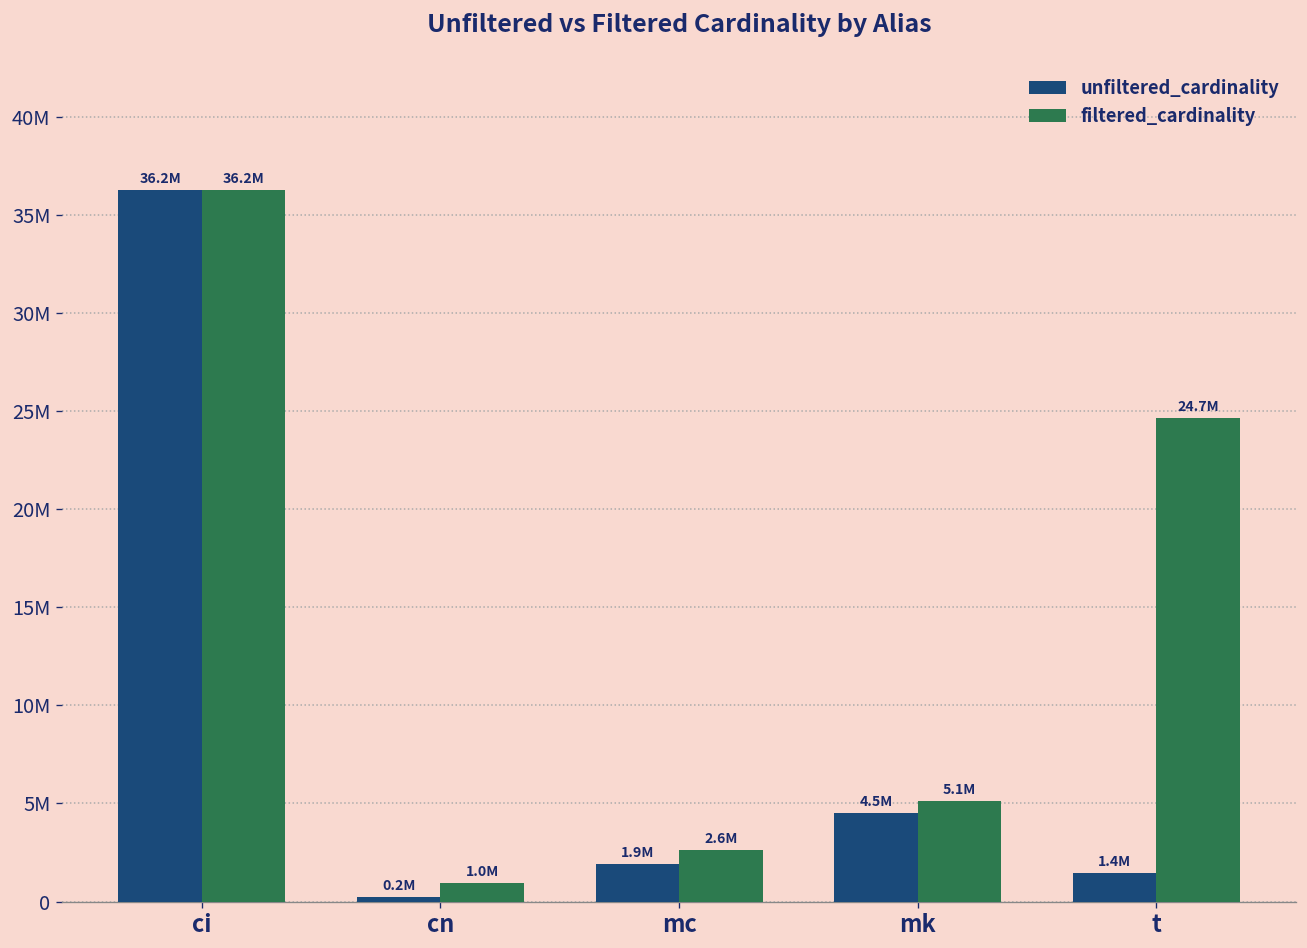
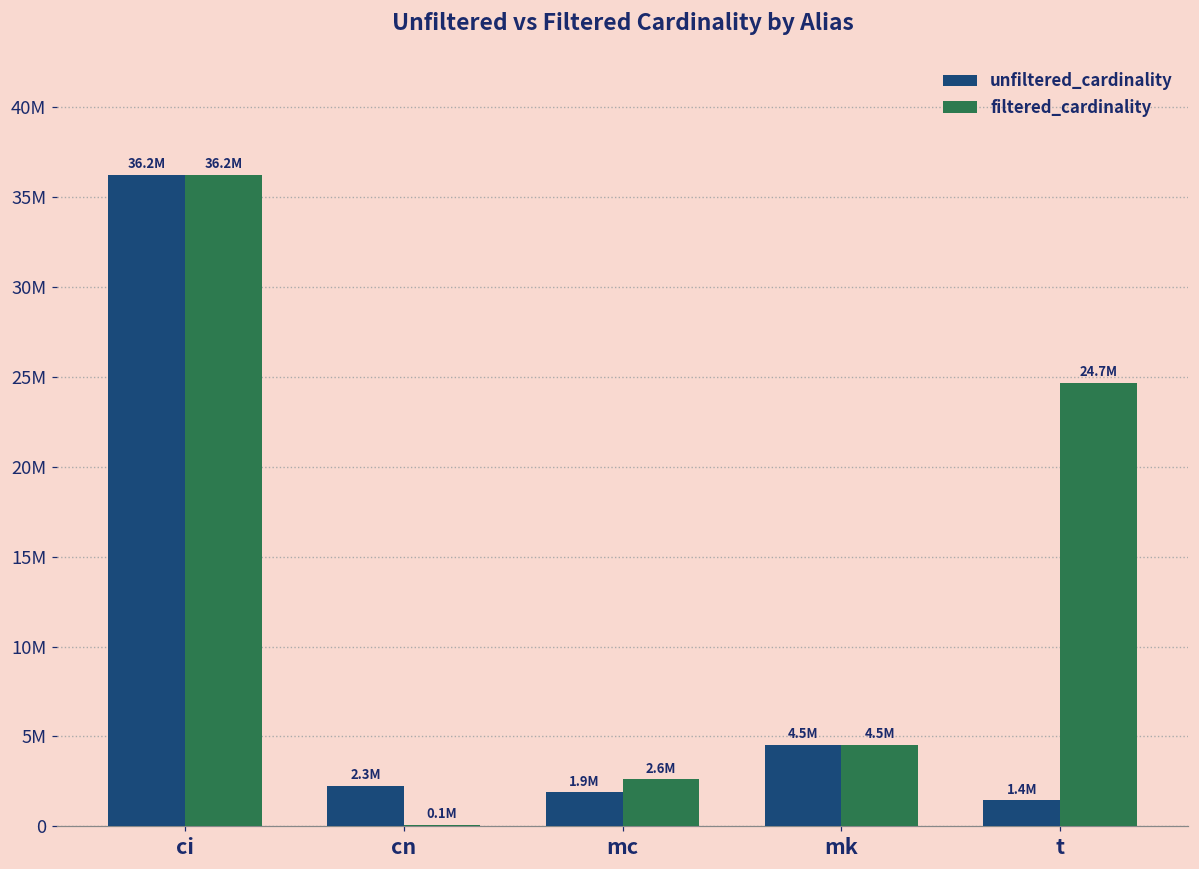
  {
    "unfiltered_cardinality": {
      "ci": "36.2M",
-     "cn": "0.2M",
+     "cn": "2.3M",
      "mc": "1.9M",
      "mk": "4.5M",
      "t": "1.4M"
    },
    "filtered_cardinality": {
      "ci": "36.2M",
-     "cn": "1.0M",
+     "cn": "0.1M",
      "mc": "2.6M",
-     "mk": "5.1M",
+     "mk": "4.5M",
      "t": "24.7M"
    }
  }
